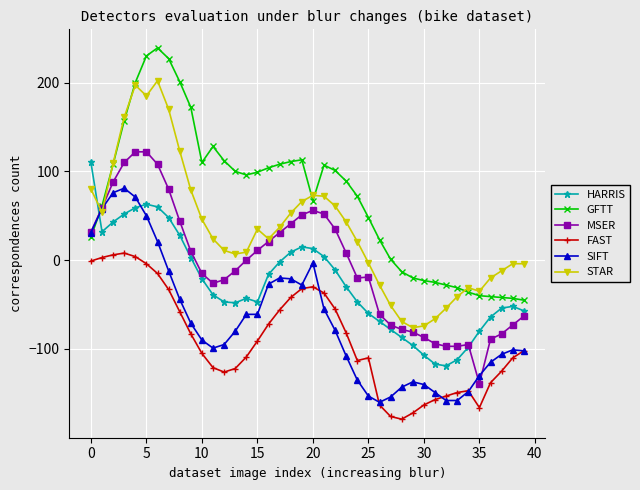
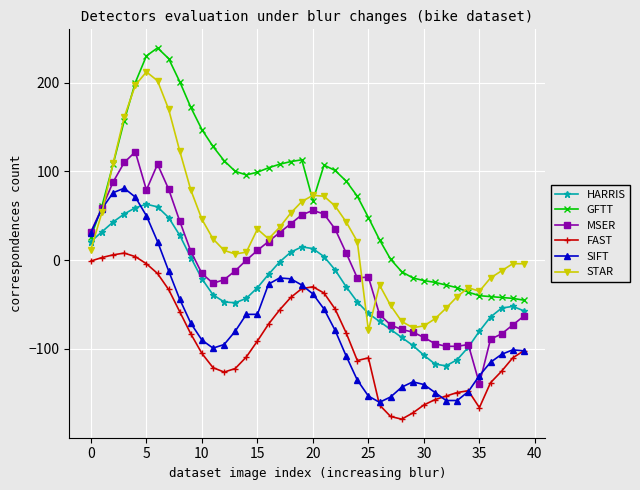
  {
    "HARRIS": {
-     "0": 110,
+     "0": 20,
      "5": 60,
      "10": -20,
-     "15": -50,
+     "15": -30,
      "20": 10,
      "25": -60,
      "30": -110,
      "35": -80
    },
    "GFTT": {
      "0": 30,
      "5": 230,
-     "10": 110,
+     "10": 150,
      "15": 100,
      "20": 70,
      "25": 50,
      "30": -20,
      "35": -40
    },
    "MSER": {
-     "5": 120,
+     "5": 80,
      "10": -20,
      "15": 10,
      "20": 60,
      "25": -20,
      "30": -90,
      "35": -140
    },
    "FAST": {
      "0": 0,
      "5": 0,
      "10": -110,
      "15": -90,
      "20": -30,
      "25": -110,
      "30": -160,
      "35": -170
    },
    "SIFT": {
      "5": 50,
      "10": -90,
      "15": -60,
-     "20": 0,
+     "20": -40,
      "25": -150,
      "30": -140,
      "35": -130
    },
    "STAR": {
-     "0": 80,
-     "5": 190,
+     "0": 10,
+     "5": 210,
      "10": 50,
      "15": 40,
      "20": 70,
-     "25": 0,
+     "25": -80,
      "30": -70,
      "35": -40
    }
  }
